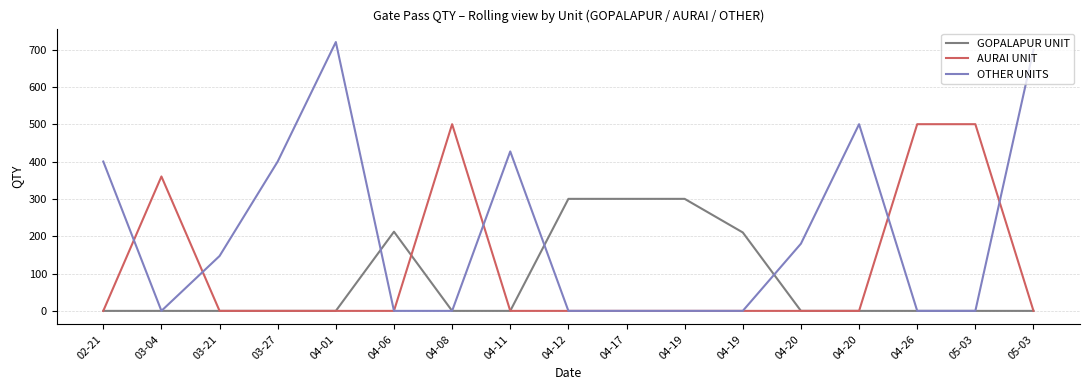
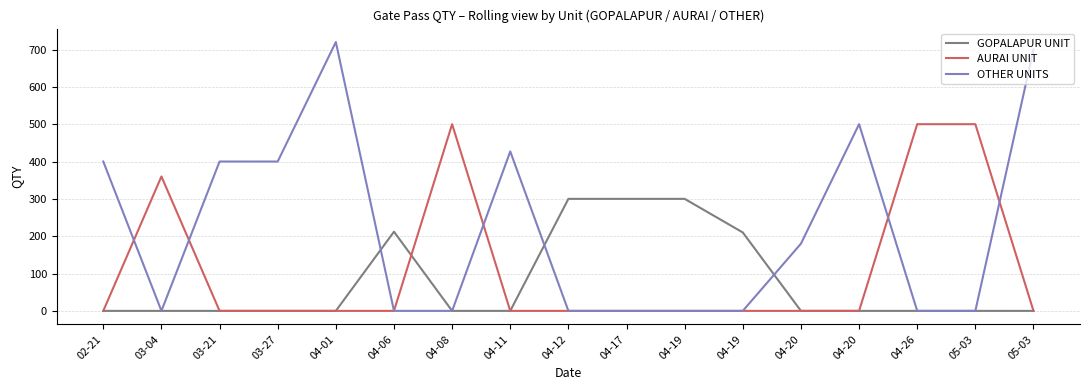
  {
    "GOPALAPUR UNIT": {
      "04-06": 210,
      "04-12": 300,
      "04-17": 300
    },
    "AURAI UNIT": {
      "03-04": 360,
      "04-08": 500,
      "04-26": 500
    },
    "OTHER UNITS": {
      "02-21": 400,
-     "03-21": 150,
+     "03-21": 400,
      "03-27": 400,
      "04-01": 720,
      "04-11": 430
    }
  }
